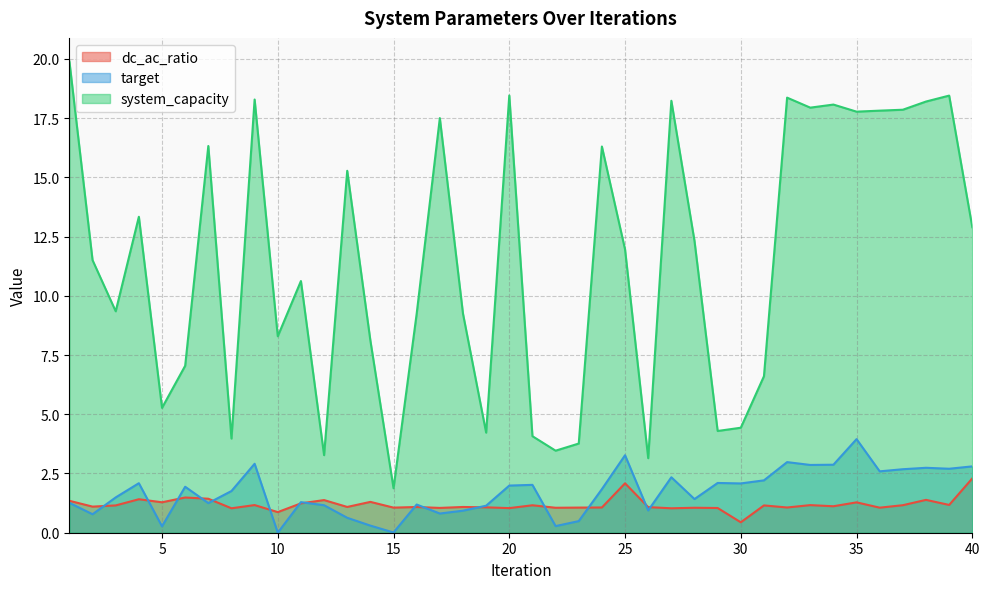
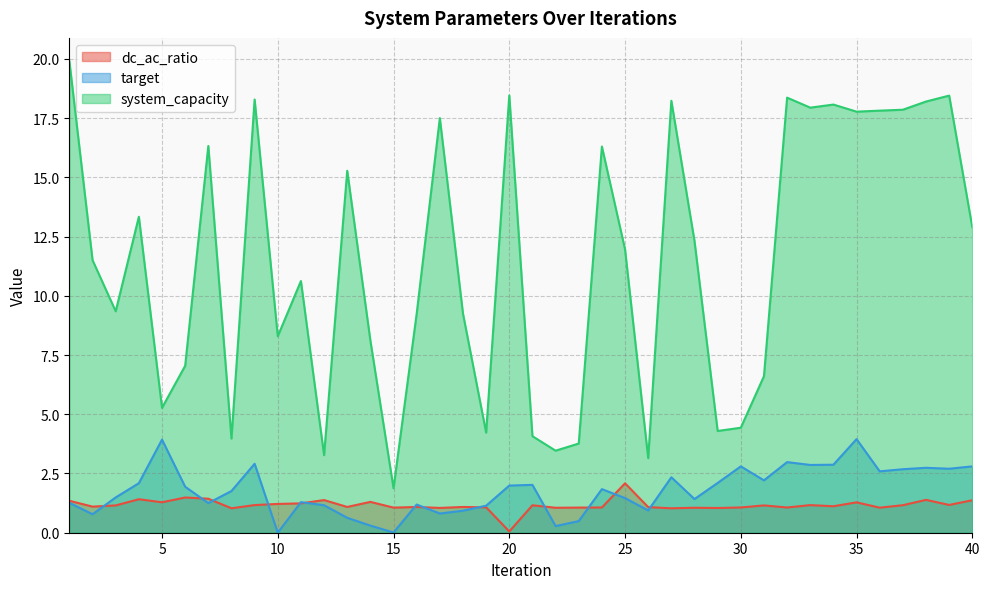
  {
    "dc_ac_ratio": {
      "5": 1.3,
-     "10": 0.9,
+     "10": 1.2,
      "15": 1.1,
-     "20": 1.0,
+     "20": 0.1,
      "25": 2.1,
-     "30": 0.4,
+     "30": 1.1,
      "35": 1.3,
-     "40": 2.3
+     "40": 1.4
    },
    "target": {
-     "5": 0.3,
+     "5": 3.9,
      "10": 0.0,
      "15": 0.0,
      "20": 2.0,
-     "25": 3.3,
-     "30": 2.1,
+     "25": 1.5,
+     "30": 2.8,
      "35": 4.0,
      "40": 2.8
    },
    "system_capacity": {
      "5": 5.3,
      "10": 8.3,
      "15": 1.9,
      "20": 18.5,
      "25": 12.0,
      "30": 4.4,
      "35": 17.8,
      "40": 12.9
    }
  }
